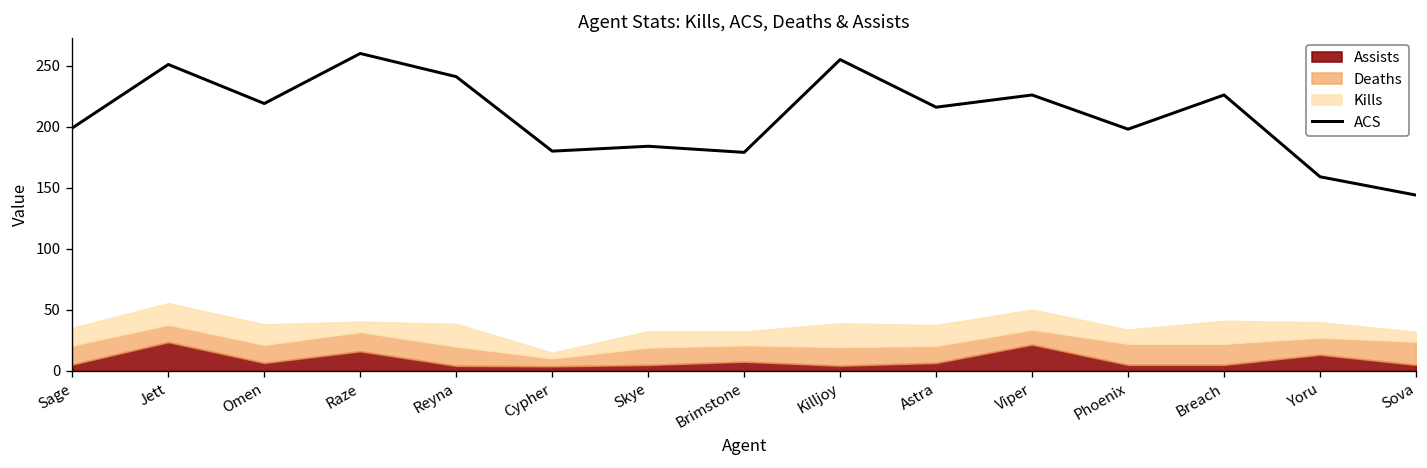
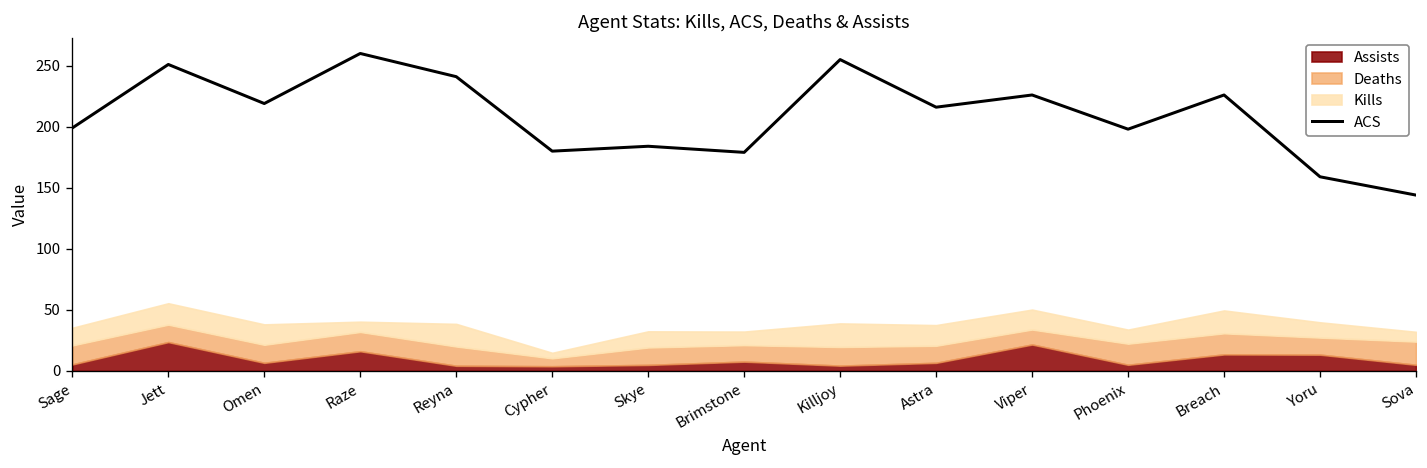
  {
    "ACS": {
      "Sage": 199,
      "Jett": 251,
      "Omen": 219,
      "Raze": 260,
      "Reyna": 241,
      "Cypher": 180,
      "Skye": 184,
      "Brimstone": 179,
      "Killjoy": 255,
      "Astra": 216,
      "Viper": 226,
      "Phoenix": 198,
      "Breach": 226,
      "Yoru": 159,
      "Sova": 144
    },
    "Assists": {
      "Sage": 5,
      "Jett": 24,
      "Omen": 7,
      "Raze": 16,
      "Reyna": 4,
      "Cypher": 4,
      "Skye": 5,
      "Brimstone": 8,
      "Killjoy": 4,
      "Astra": 7,
      "Viper": 22,
      "Phoenix": 5,
-     "Breach": 5,
+     "Breach": 14,
      "Yoru": 13,
      "Sova": 5
    },
    "Deaths": {
      "Sage": 16,
      "Jett": 14,
      "Omen": 15,
      "Raze": 16,
      "Reyna": 16,
      "Cypher": 7,
      "Skye": 14,
      "Brimstone": 14,
      "Killjoy": 15,
      "Astra": 14,
      "Viper": 12,
      "Phoenix": 17,
      "Breach": 17,
      "Yoru": 14,
      "Sova": 19
    },
    "Kills": {
      "Sage": 14,
      "Jett": 18,
      "Omen": 17,
      "Raze": 8,
      "Reyna": 19,
      "Cypher": 5,
      "Skye": 13,
      "Brimstone": 11,
      "Killjoy": 19,
      "Astra": 17,
      "Viper": 16,
      "Phoenix": 11,
      "Breach": 19,
      "Yoru": 12,
      "Sova": 8
    }
  }
